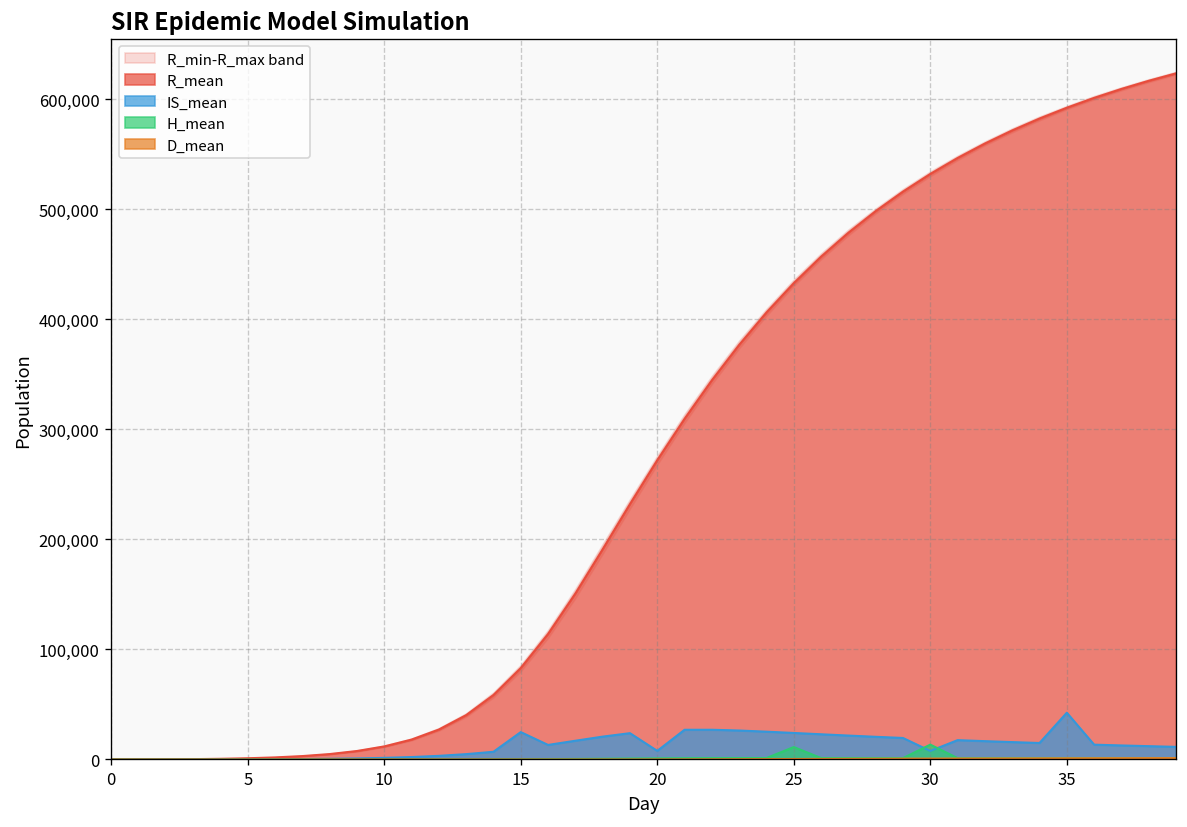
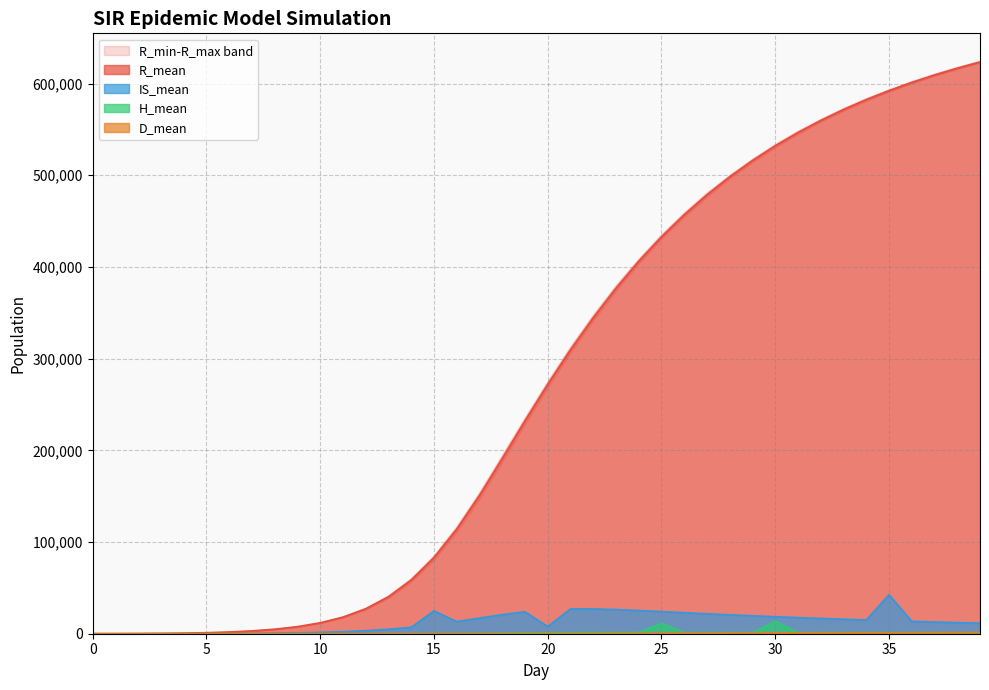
  {
    "IS_mean": {
      "15": "20,000",
      "20": "10,000",
      "25": "20,000",
-     "30": "10,000",
+     "30": "20,000",
      "35": "40,000"
    },
    "H_mean": {
      "25": "10,000",
      "30": "10,000"
    }
  }
